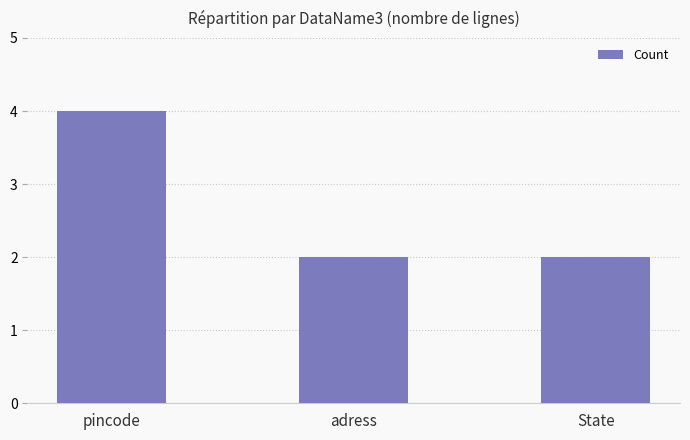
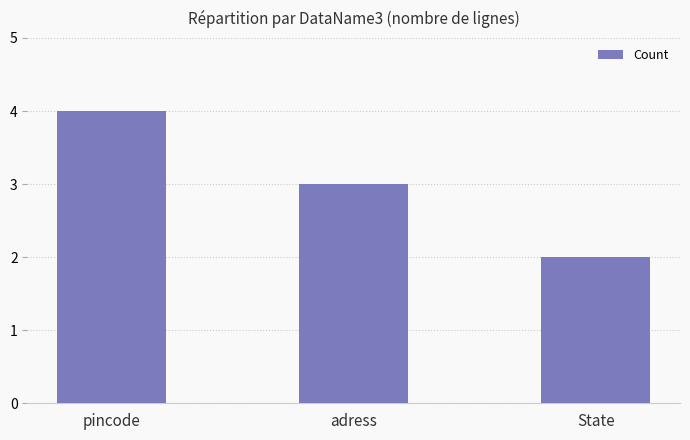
  {
    "pincode": 4,
-   "adress": 2,
+   "adress": 3,
    "State": 2
  }
